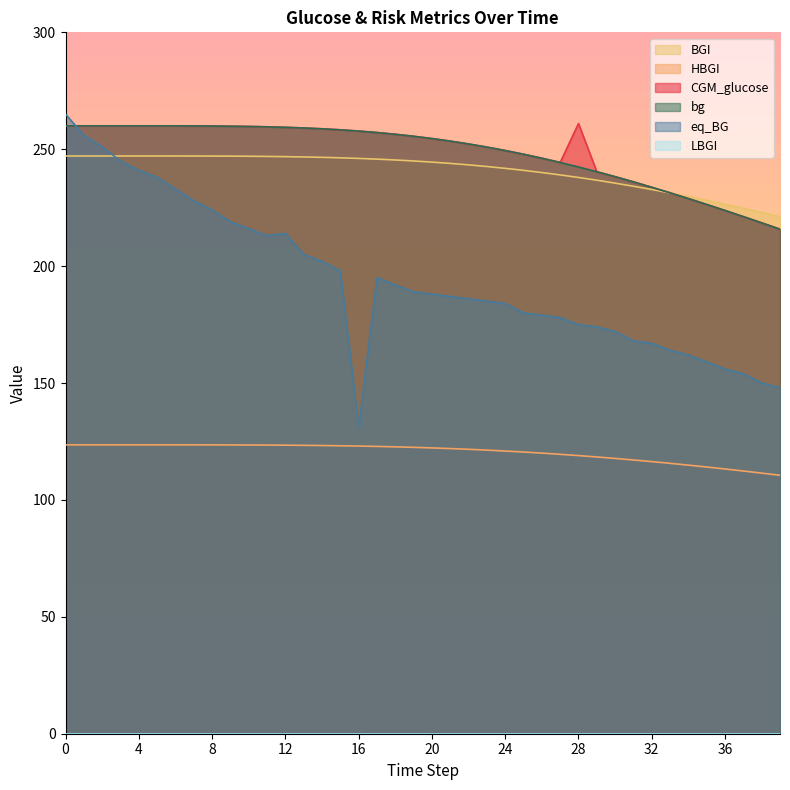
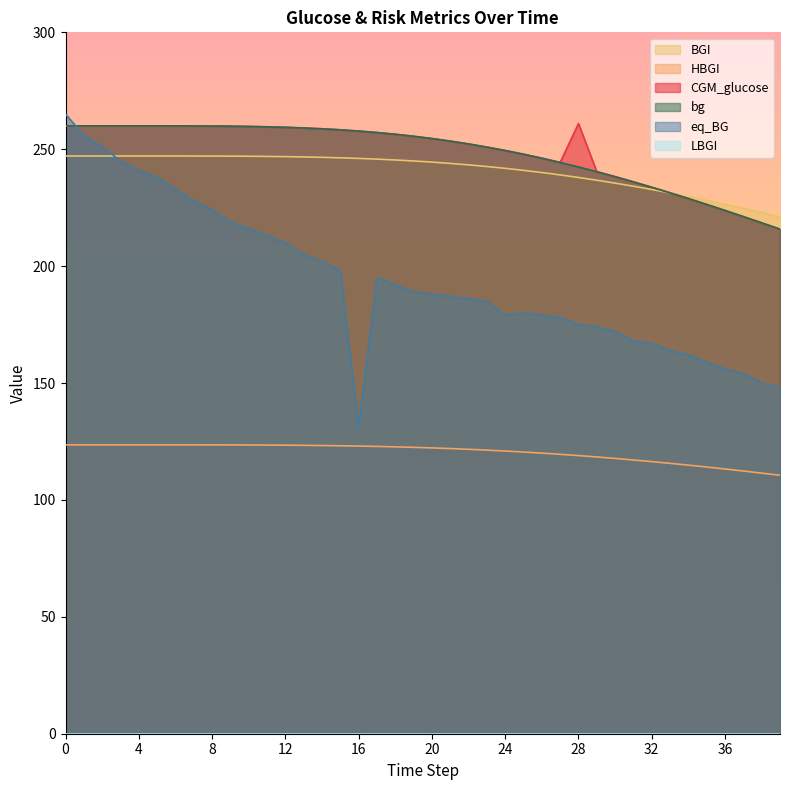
  {
    "CGM_glucose": {
      "28": 261
    },
    "bg": {
      "28": 242
    },
    "eq_BG": {
      "0": 265,
      "4": 241,
      "8": 224,
-     "12": 214,
+     "12": 210,
      "16": 131,
      "20": 188,
-     "24": 184,
+     "24": 179,
      "28": 175,
      "32": 167,
      "36": 156
    },
    "LBGI": {
      "0": 0,
      "4": 0,
      "8": 0,
      "12": 0,
      "16": 0,
      "20": 0,
      "24": 0,
      "28": 0,
      "32": 0,
      "36": 0
    }
  }
